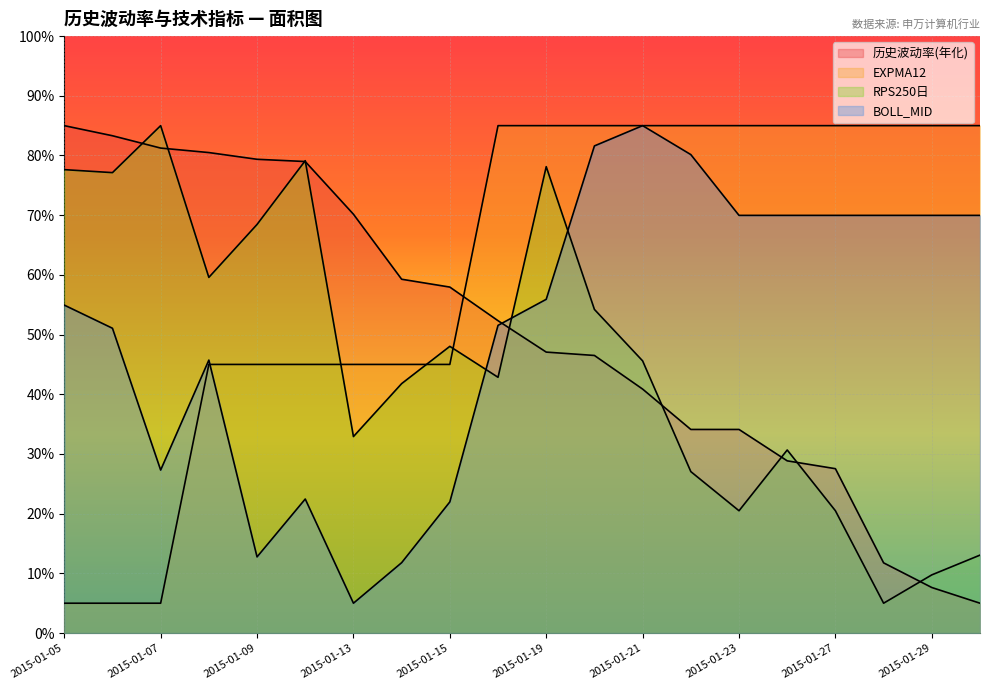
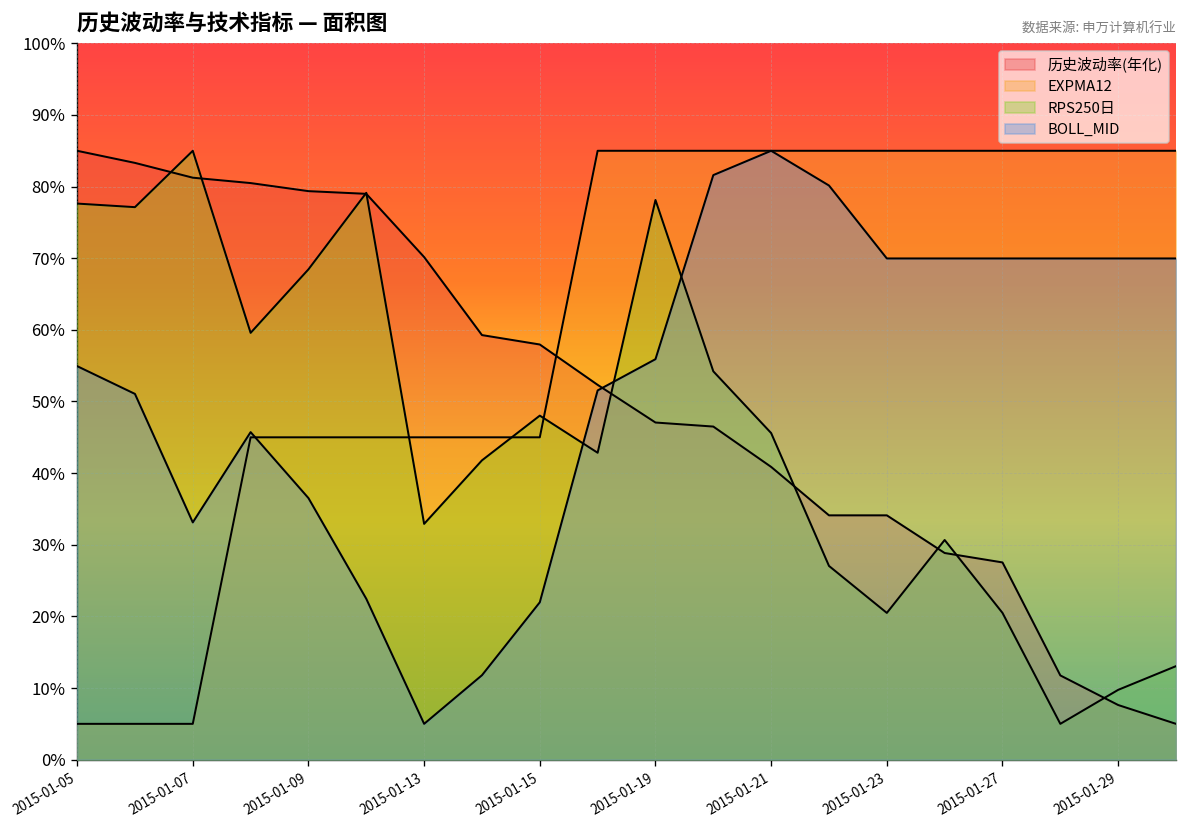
  {
    "RPS250日": {
      "2015-01-05": "78%",
      "2015-01-07": "85%",
      "2015-01-09": "68%",
      "2015-01-13": "33%",
      "2015-01-15": "48%",
      "2015-01-19": "78%",
      "2015-01-21": "46%",
      "2015-01-23": "20%",
      "2015-01-27": "20%",
      "2015-01-29": "10%"
    },
    "BOLL_MID": {
      "2015-01-05": "55%",
-     "2015-01-07": "27%",
-     "2015-01-09": "13%",
+     "2015-01-07": "33%",
+     "2015-01-09": "37%",
      "2015-01-13": "5%",
      "2015-01-15": "22%",
      "2015-01-19": "56%",
      "2015-01-23": "70%",
      "2015-01-27": "70%",
      "2015-01-29": "70%"
    }
  }
